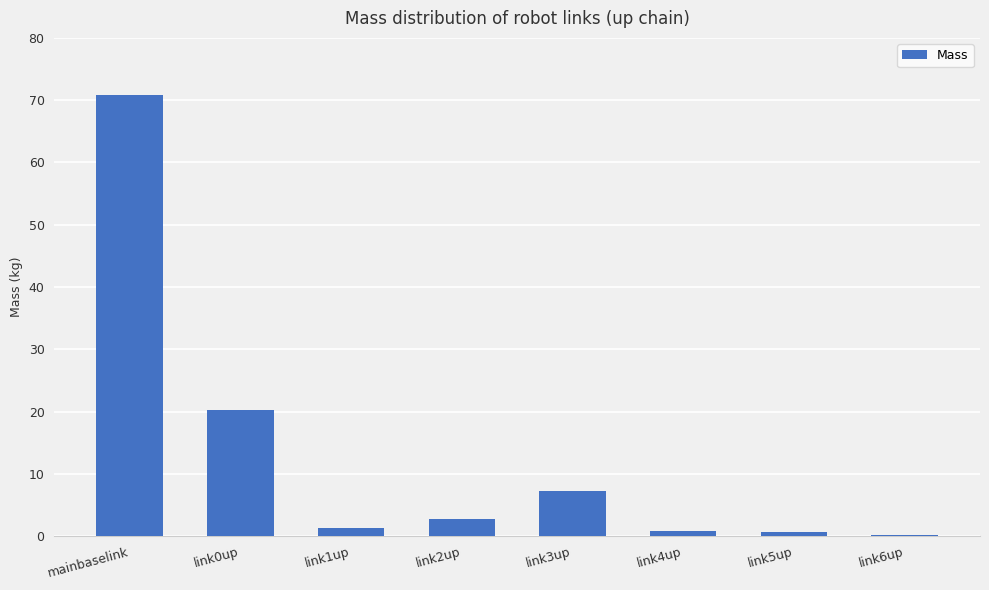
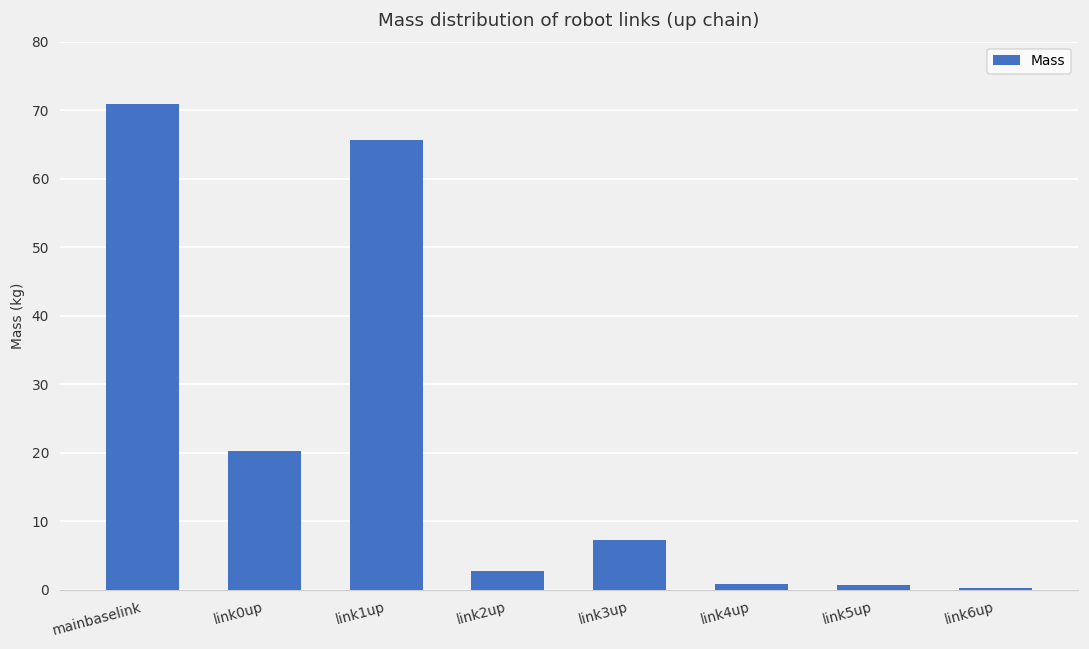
  {
    "mainbaselink": 71,
    "link0up": 20,
-   "link1up": 1,
+   "link1up": 66,
    "link2up": 3,
    "link3up": 7,
    "link4up": 1,
    "link5up": 1
  }
